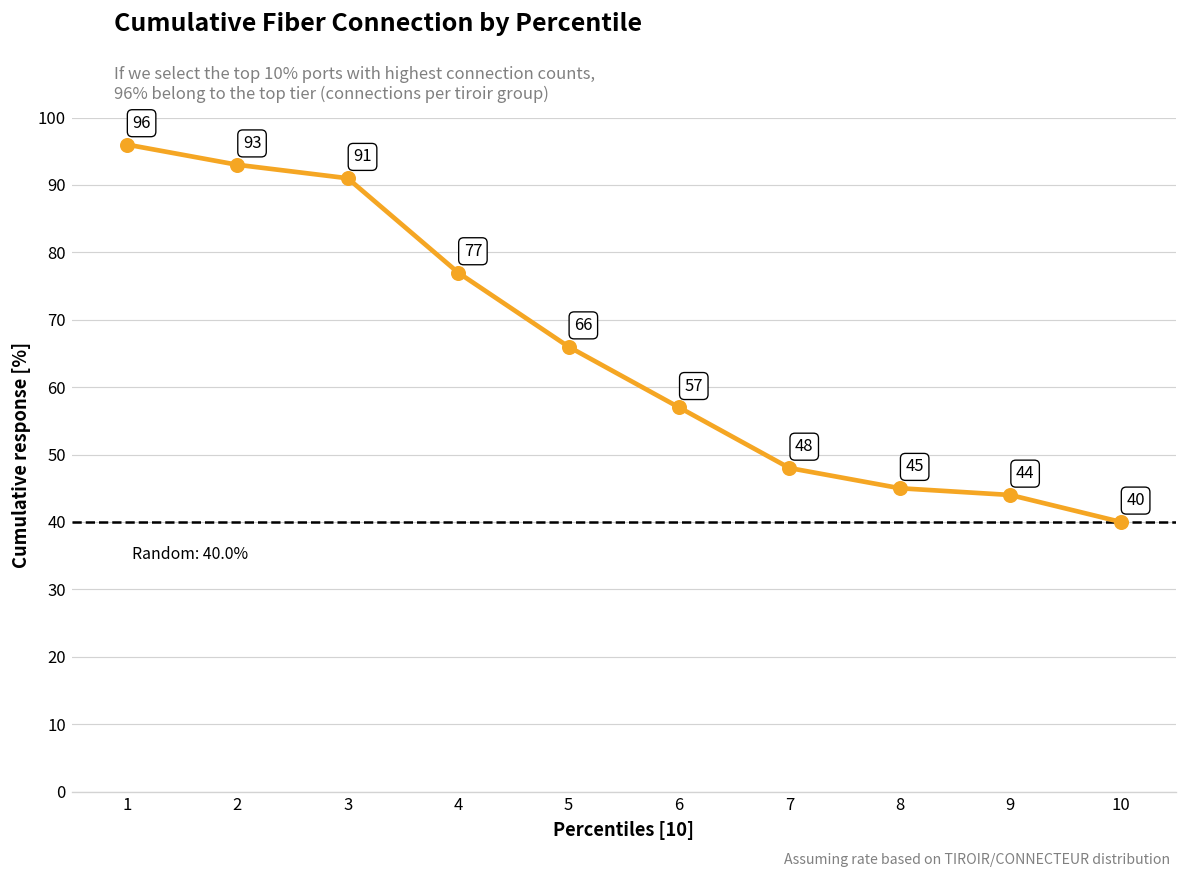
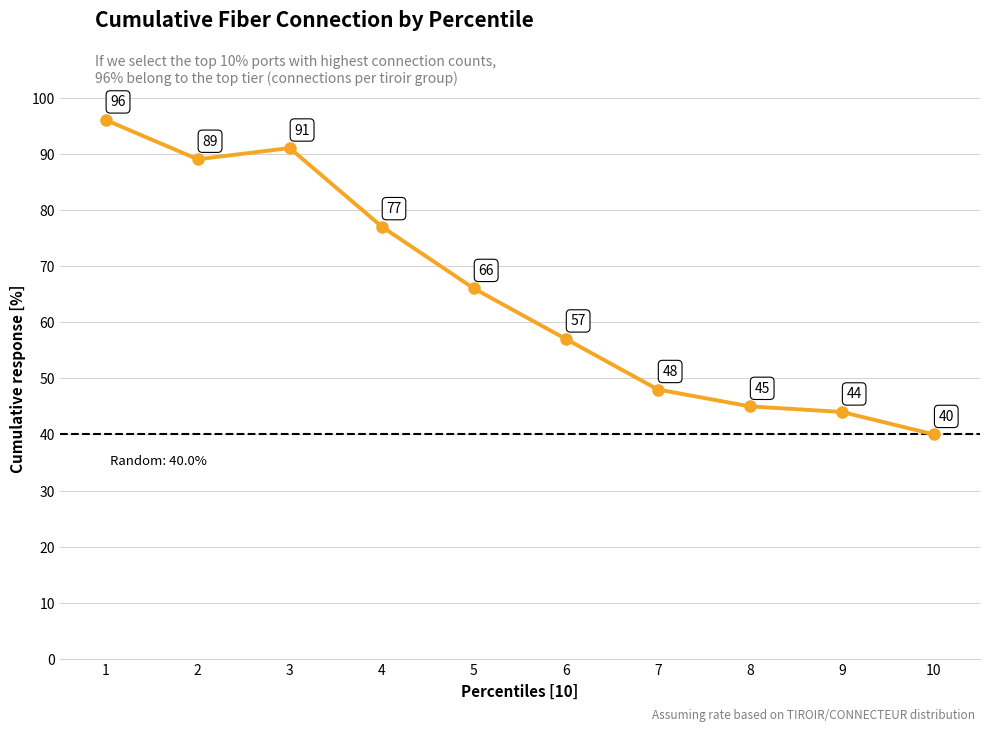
  {
-   "2": 93
+   "2": 89
  }
